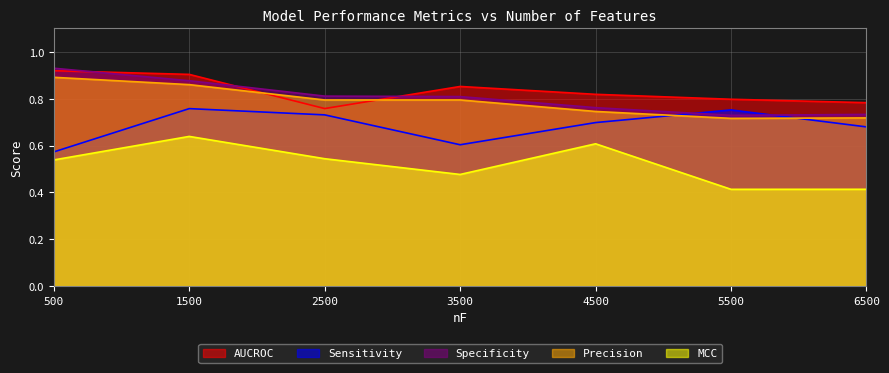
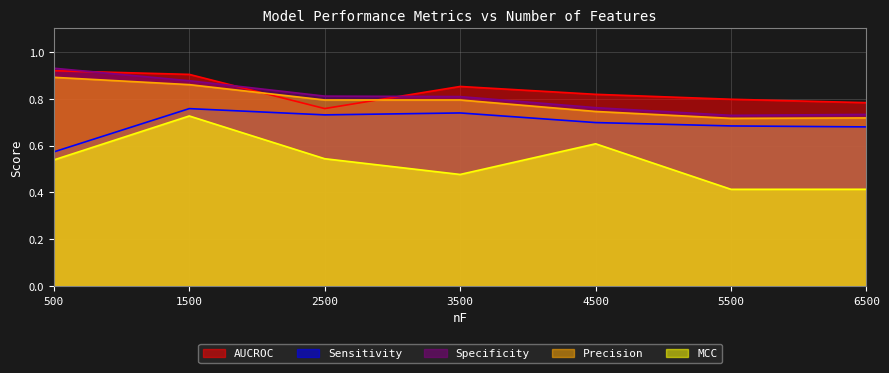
  {
    "AUCROC": {
      "1500": 0.90,
      "2500": 0.76,
      "3500": 0.85,
      "4500": 0.82,
      "5500": 0.80,
      "6500": 0.78
    },
    "Sensitivity": {
      "500": 0.57,
      "1500": 0.76,
      "2500": 0.73,
-     "3500": 0.60,
+     "3500": 0.74,
      "4500": 0.70,
-     "5500": 0.75,
+     "5500": 0.68,
      "6500": 0.68
    },
    "Specificity": {
      "1500": 0.88,
      "2500": 0.81,
      "3500": 0.81,
      "4500": 0.76,
      "5500": 0.73,
      "6500": 0.73
    },
    "Precision": {
      "500": 0.89,
      "1500": 0.86,
      "2500": 0.79,
      "3500": 0.79,
      "4500": 0.75,
      "5500": 0.72,
      "6500": 0.72
    },
    "MCC": {
      "500": 0.54,
-     "1500": 0.64,
+     "1500": 0.73,
      "2500": 0.54,
      "3500": 0.48,
      "4500": 0.61,
      "5500": 0.41,
      "6500": 0.41
    }
  }
